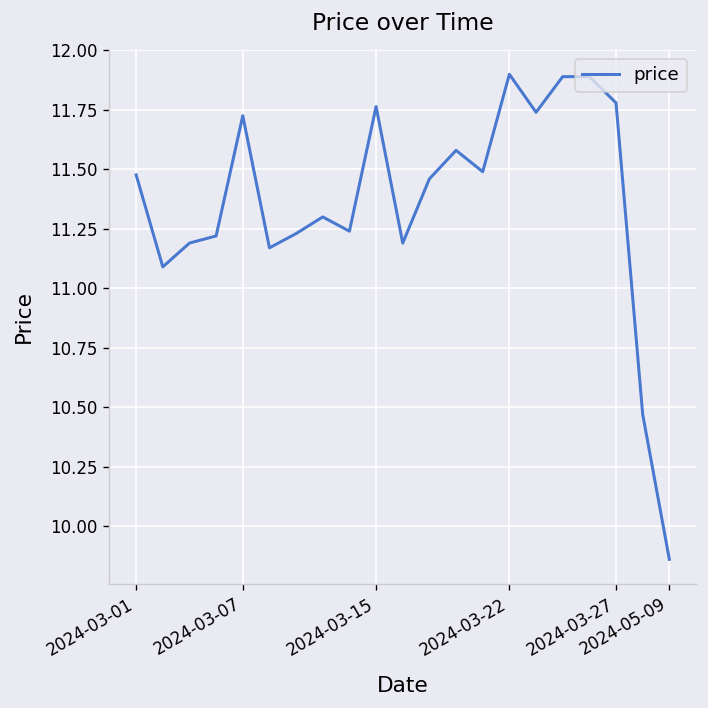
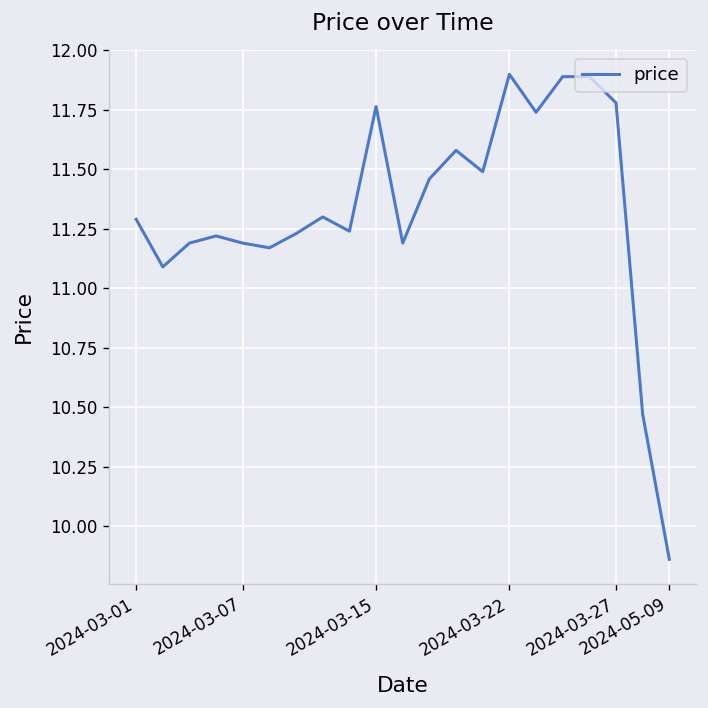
  {
-   "2024-03-01": 11.48,
-   "2024-03-07": 11.73,
+   "2024-03-01": 11.29,
+   "2024-03-07": 11.19,
    "2024-03-15": 11.76,
    "2024-03-22": 11.90,
    "2024-03-27": 11.78,
    "2024-05-09": 9.86
  }
